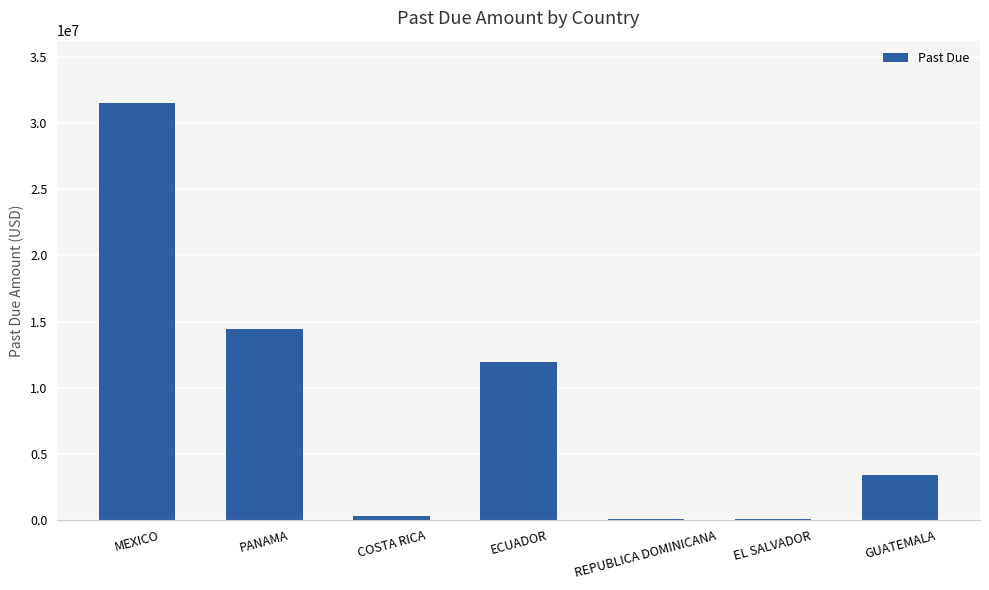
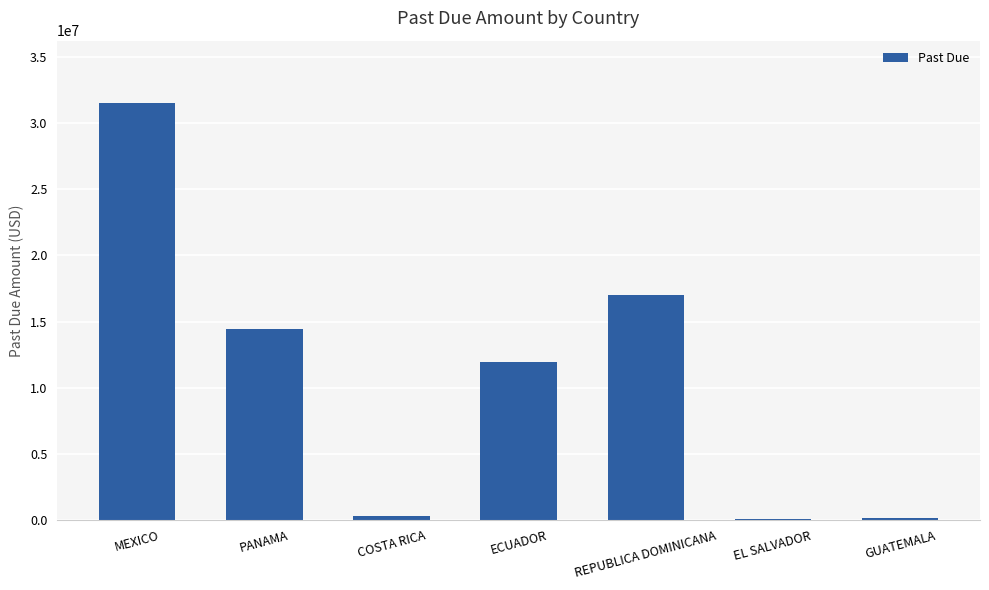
  {
    "MEXICO": 31500000,
    "PANAMA": 14400000,
    "COSTA RICA": 300000,
    "ECUADOR": 12000000,
-   "REPUBLICA DOMINICANA": 100000,
-   "GUATEMALA": 3400000
+   "REPUBLICA DOMINICANA": 17000000,
+   "GUATEMALA": 100000
  }
